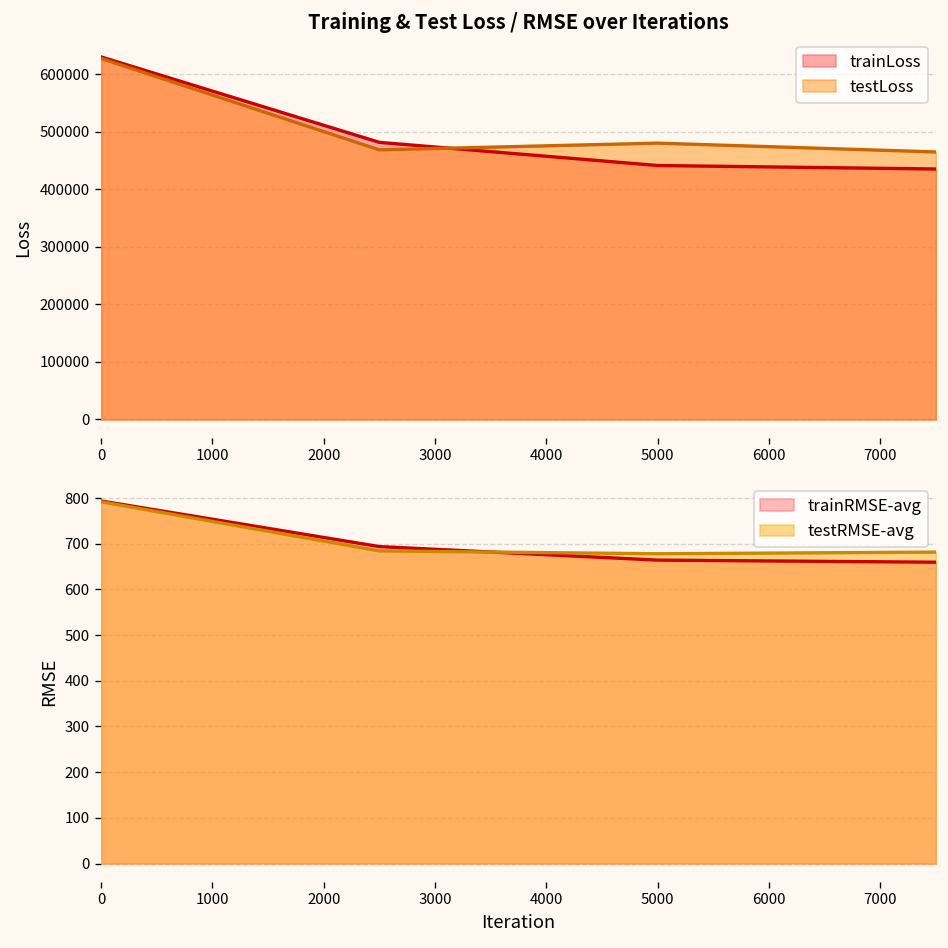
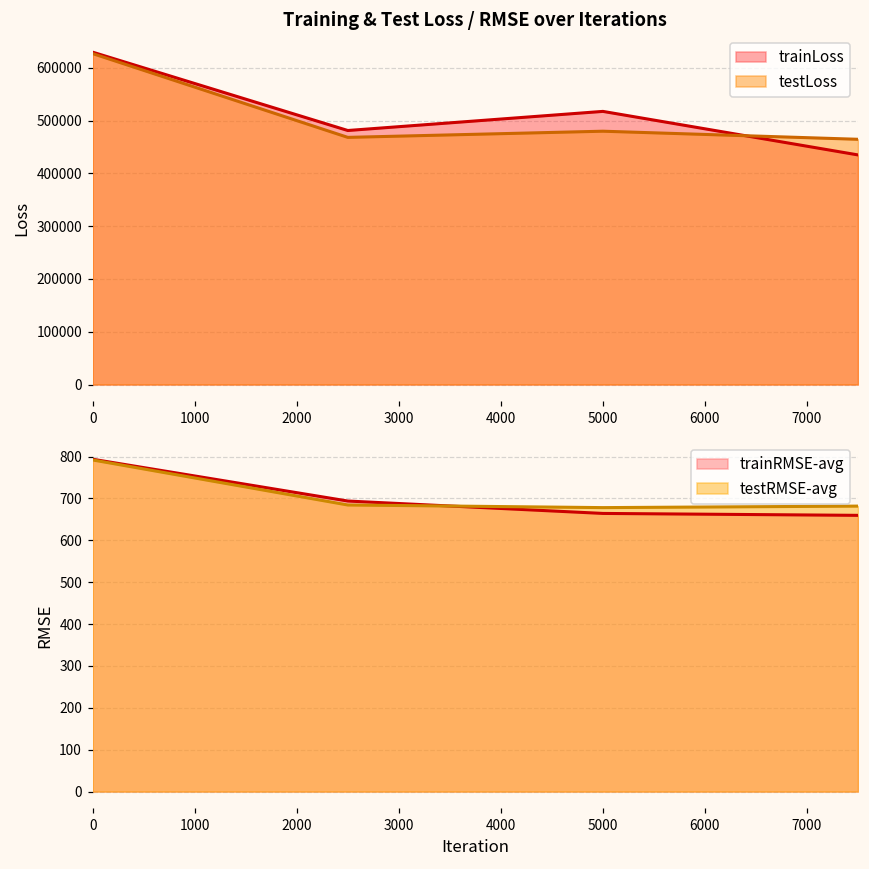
  {
    "Training & Test Loss / RMSE over Iterations": {
      "trainLoss": {
-       "5000": 440000
+       "5000": 520000
      },
      "testLoss": {
        "5000": 480000
      }
    }
  }
